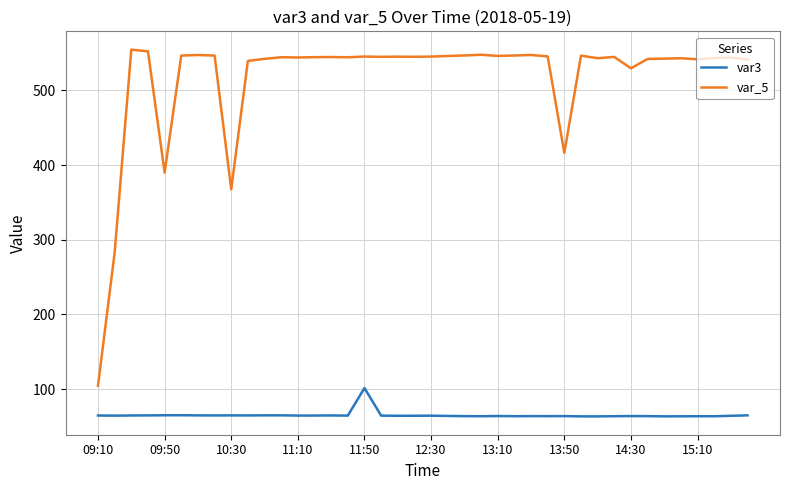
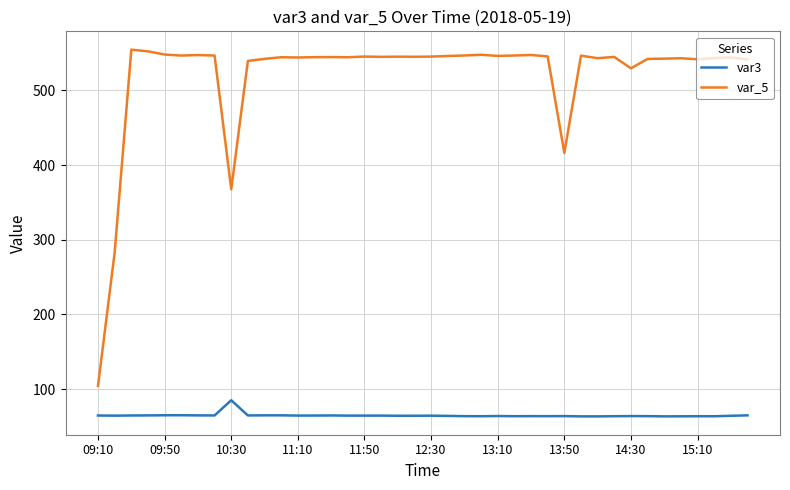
  {
    "var3": {
      "09:10": 60,
      "09:50": 60,
-     "10:30": 60,
+     "10:30": 90,
      "11:10": 60,
-     "11:50": 100,
+     "11:50": 60,
      "12:30": 60,
      "13:10": 60,
      "13:50": 60,
      "14:30": 60,
      "15:10": 60
    },
    "var_5": {
      "09:10": 100,
-     "09:50": 390,
+     "09:50": 550,
      "10:30": 370,
      "11:10": 540,
      "11:50": 550,
      "12:30": 550,
      "13:10": 550,
      "13:50": 420,
      "14:30": 530
    }
  }
